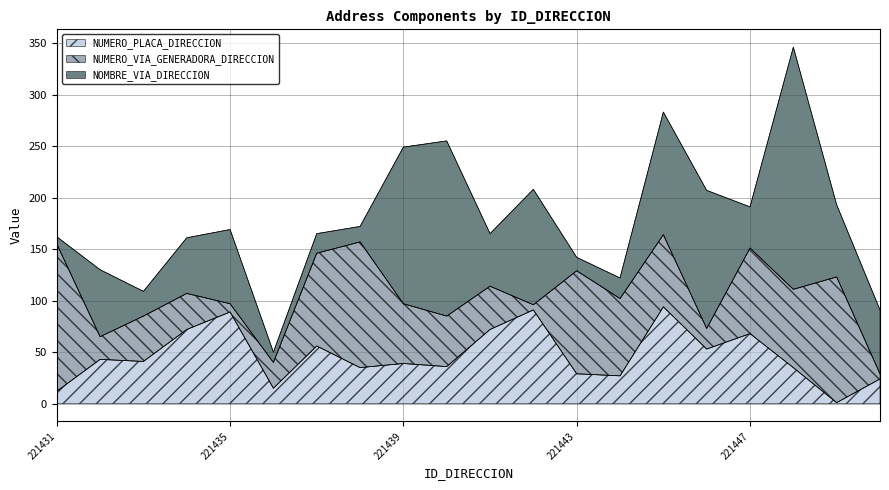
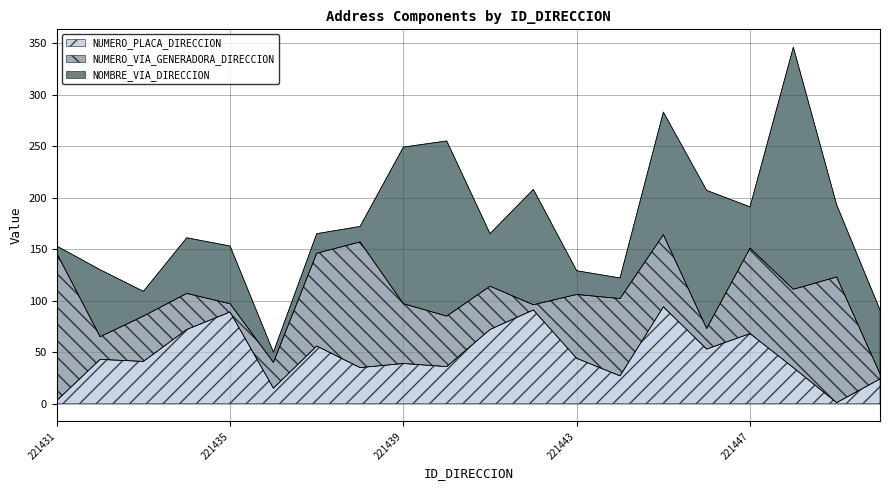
  {
    "NUMERO_PLACA_DIRECCION": {
-     "221431": 12,
+     "221431": 3,
      "221435": 89,
      "221439": 39,
-     "221443": 29,
+     "221443": 44,
      "221447": 68
    },
    "NUMERO_VIA_GENERADORA_DIRECCION": {
      "221431": 143,
      "221435": 8,
      "221439": 58,
-     "221443": 100,
+     "221443": 62,
      "221447": 83
    },
    "NOMBRE_VIA_DIRECCION": {
      "221431": 7,
-     "221435": 72,
+     "221435": 56,
      "221439": 152,
-     "221443": 13,
+     "221443": 23,
      "221447": 40
    }
  }
